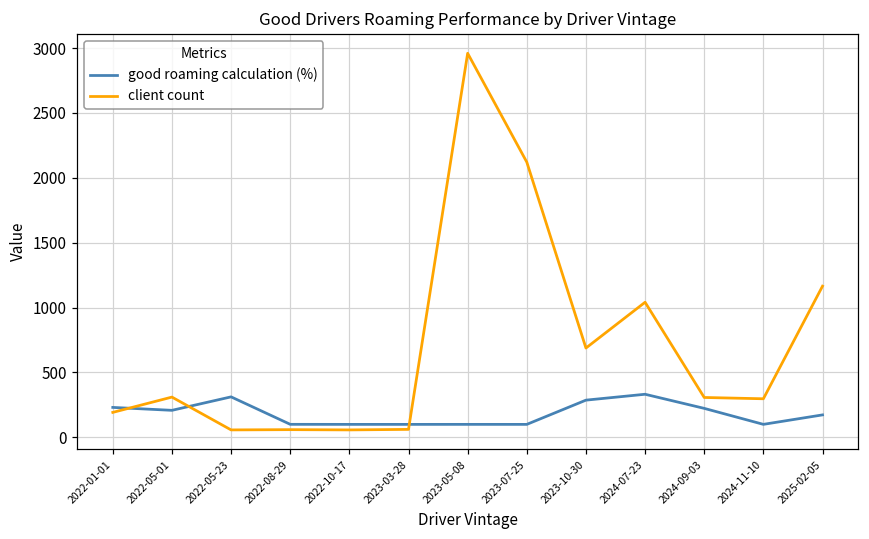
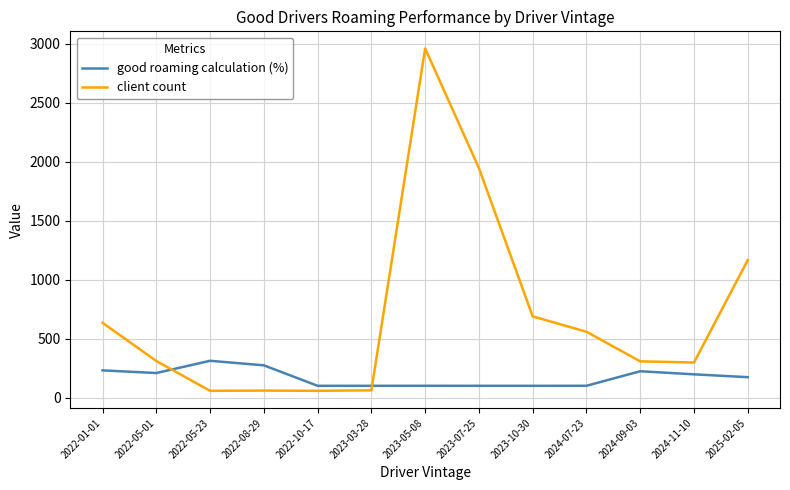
  {
    "good roaming calculation (%)": {
      "2022-01-01": 230,
      "2022-05-01": 210,
      "2022-05-23": 310,
-     "2022-08-29": 100,
+     "2022-08-29": 270,
      "2022-10-17": 100,
      "2023-03-28": 100,
      "2023-05-08": 100,
      "2023-07-25": 100,
-     "2023-10-30": 290,
-     "2024-07-23": 330,
+     "2023-10-30": 100,
+     "2024-07-23": 100,
      "2024-09-03": 220,
-     "2024-11-10": 100,
+     "2024-11-10": 200,
      "2025-02-05": 170
    },
    "client count": {
-     "2022-01-01": 190,
+     "2022-01-01": 630,
      "2022-05-01": 310,
      "2022-05-23": 60,
      "2022-08-29": 60,
      "2022-10-17": 60,
      "2023-03-28": 60,
      "2023-05-08": 2960,
-     "2023-07-25": 2120,
+     "2023-07-25": 1950,
      "2023-10-30": 690,
-     "2024-07-23": 1040,
+     "2024-07-23": 560,
      "2024-09-03": 310,
      "2024-11-10": 300,
      "2025-02-05": 1170
    }
  }
